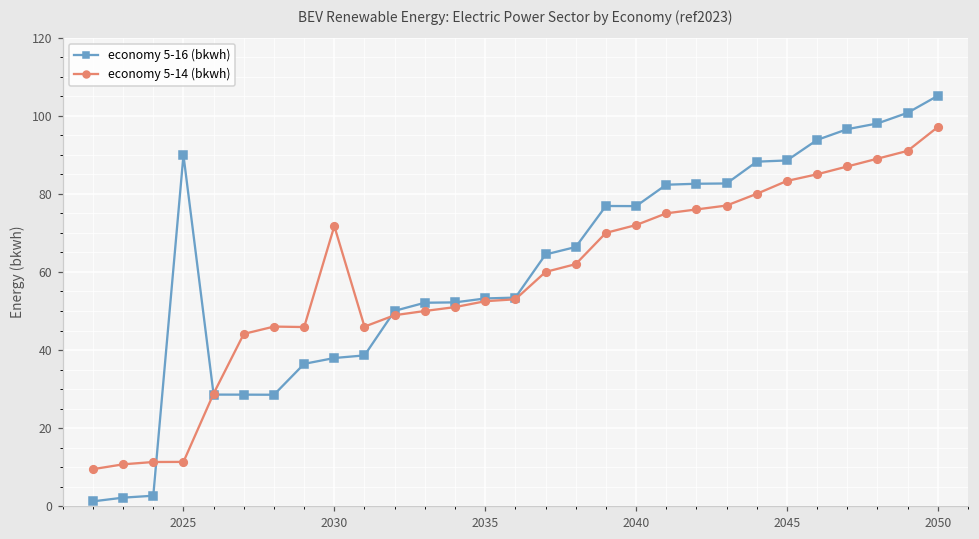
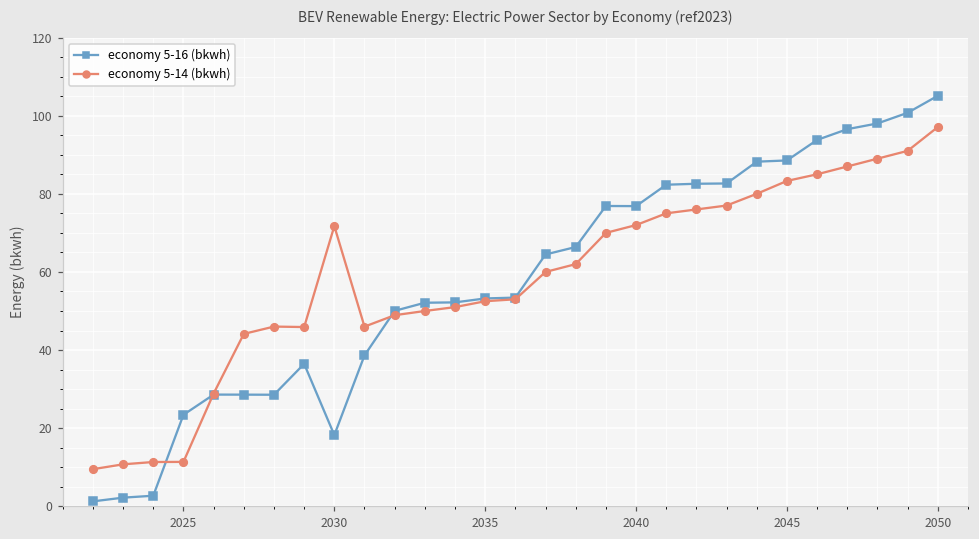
  {
    "economy 5-16 (bkwh)": {
-     "2025": 90,
-     "2030": 38,
+     "2025": 23,
+     "2030": 18,
      "2040": 77,
      "2045": 89,
      "2050": 105
    },
    "economy 5-14 (bkwh)": {
      "2025": 11,
      "2030": 72,
      "2040": 72,
      "2045": 83,
      "2050": 97
    }
  }
